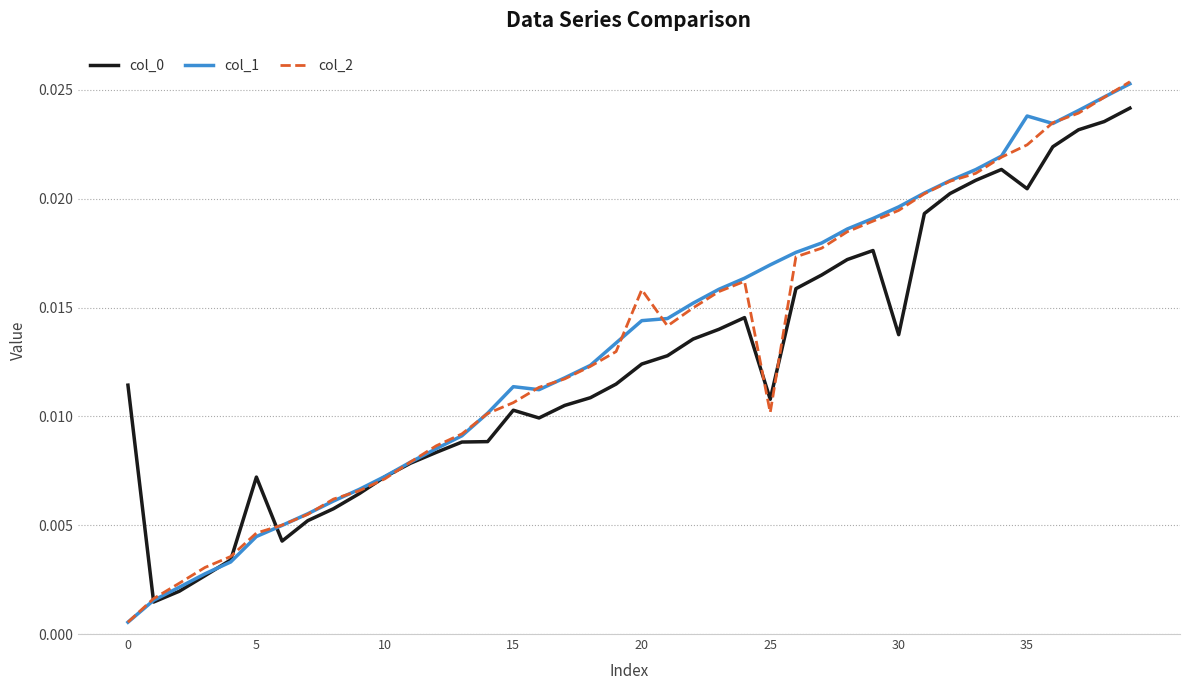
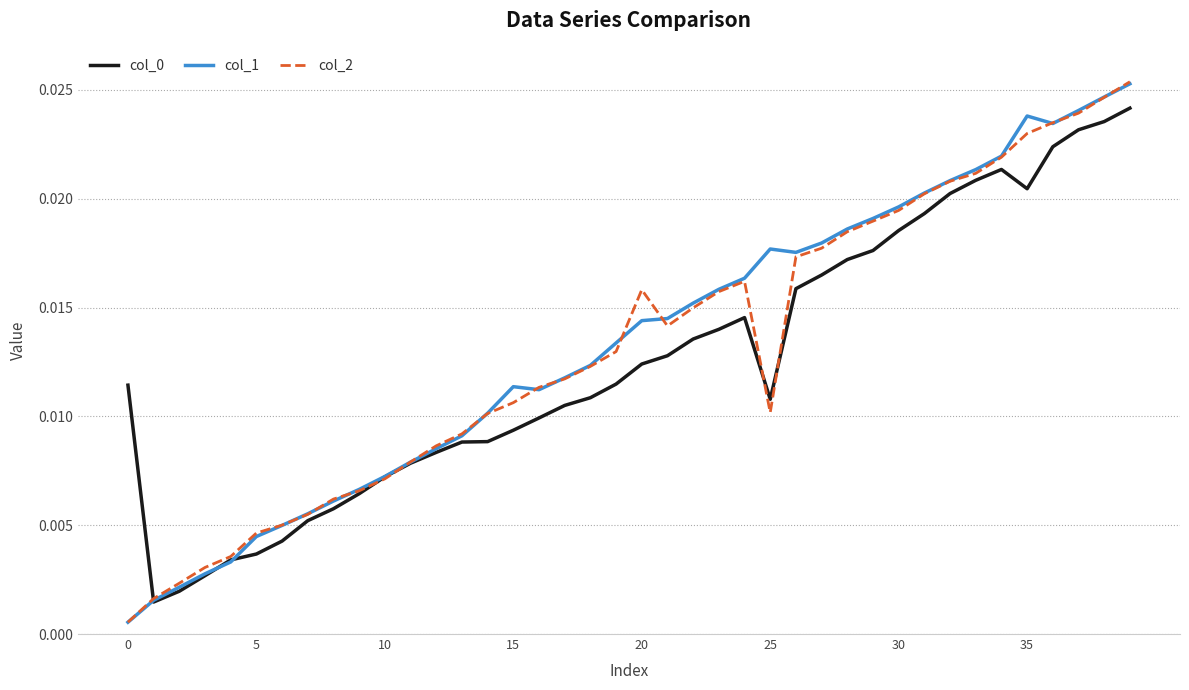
  {
    "col_0": {
      "0": 0.0114,
-     "5": 0.0072,
-     "15": 0.0103,
+     "5": 0.0037,
+     "15": 0.0094,
      "20": 0.0124,
      "25": 0.0108,
-     "30": 0.0138,
+     "30": 0.0185,
      "35": 0.0205
    },
    "col_1": {
      "5": 0.0045,
      "15": 0.0114,
      "20": 0.0144,
-     "25": 0.0170,
+     "25": 0.0177,
      "30": 0.0196,
      "35": 0.0238
    },
    "col_2": {
      "5": 0.0046,
      "15": 0.0106,
      "20": 0.0158,
      "25": 0.0102,
      "30": 0.0195,
-     "35": 0.0225
+     "35": 0.0230
    }
  }
